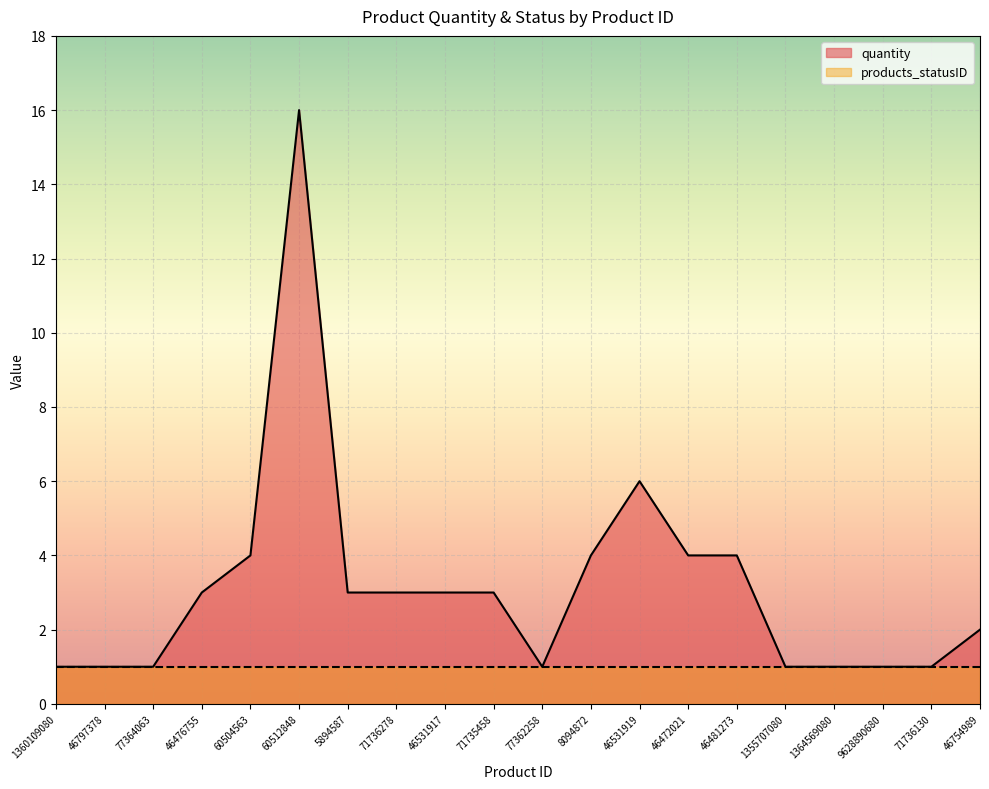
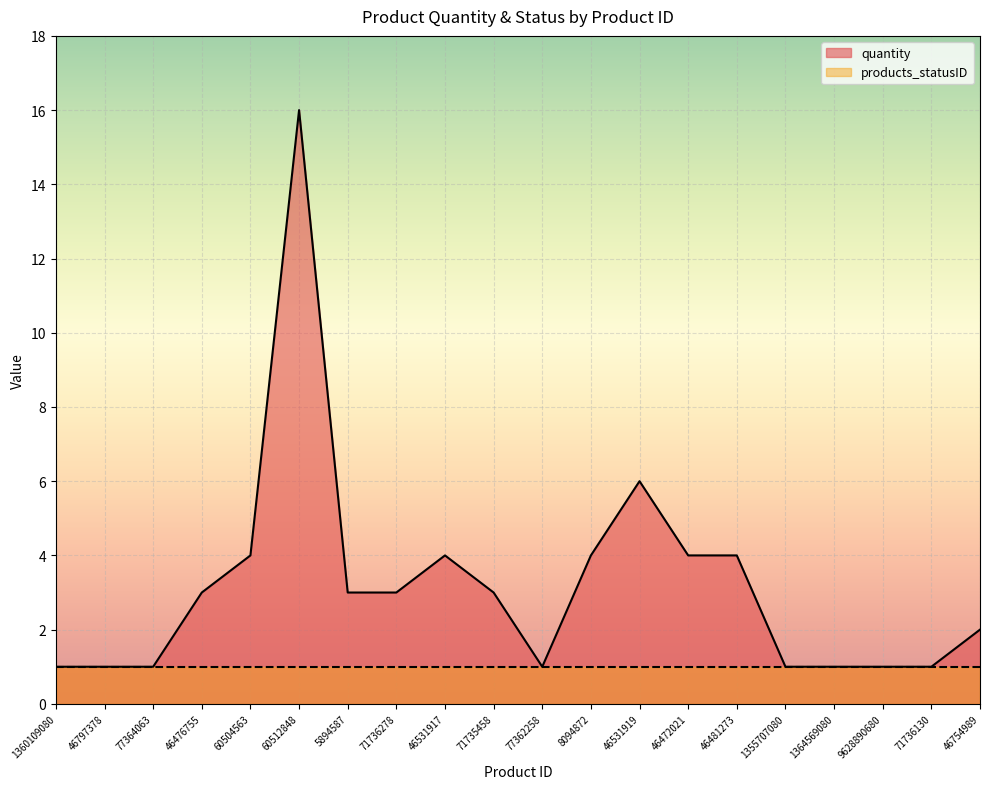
  {
    "quantity": {
      "46476755": 3,
      "60504563": 4,
      "60512848": 16,
      "5894587": 3,
      "71736278": 3,
-     "46531917": 3,
+     "46531917": 4,
      "71735458": 3,
      "8094872": 4,
      "46531919": 6,
      "46472021": 4,
      "46481273": 4,
      "46754989": 2
    },
    "products_statusID": {
      "46476755": 1,
      "60504563": 1,
      "60512848": 1,
      "5894587": 1,
      "71736278": 1,
      "46531917": 1,
      "71735458": 1,
      "8094872": 1,
      "46531919": 1,
      "46472021": 1,
      "46481273": 1,
      "46754989": 1
    }
  }
